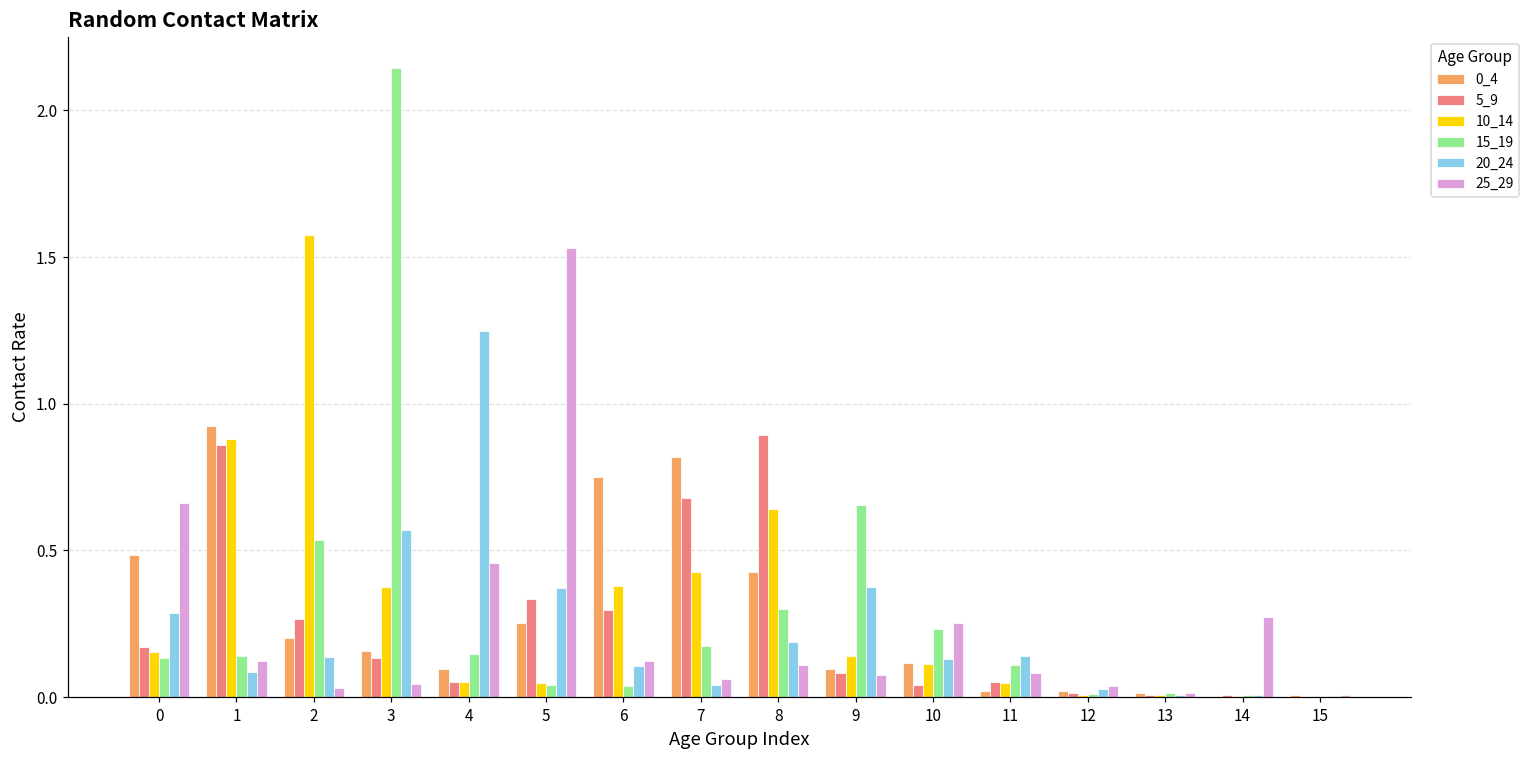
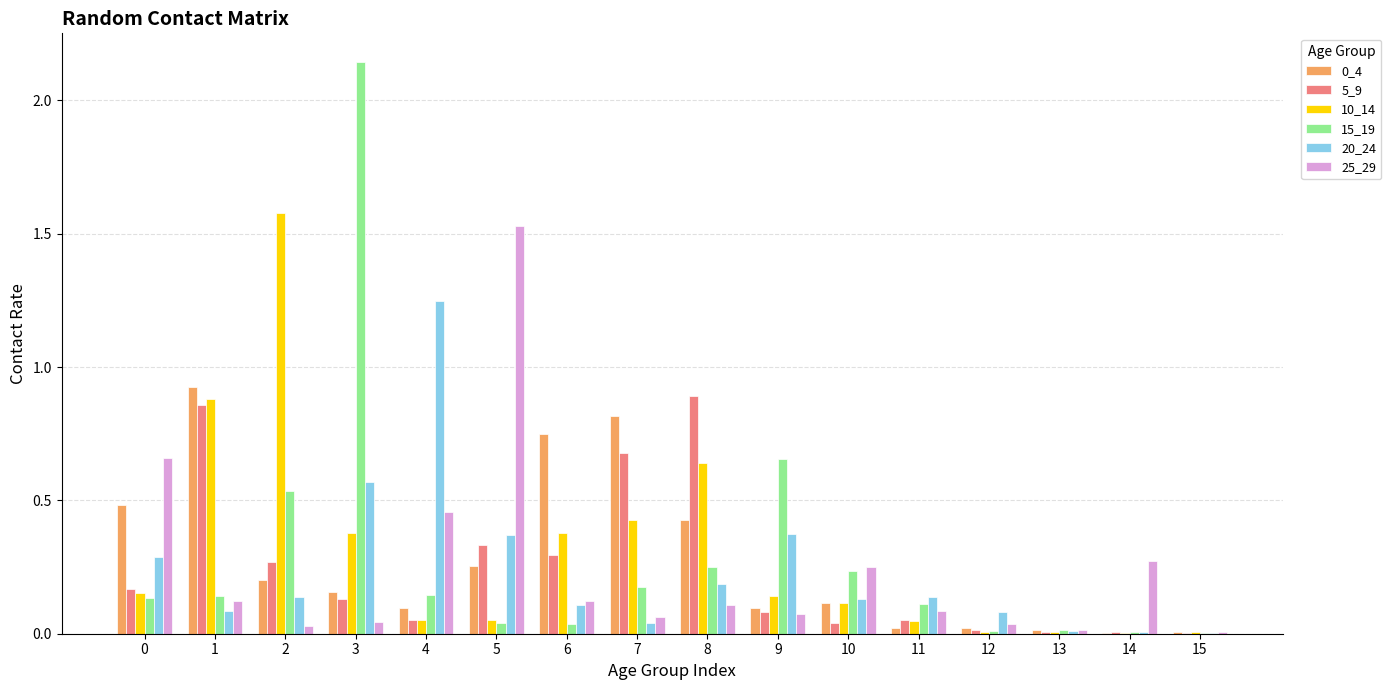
  {
    "10_14": {
      "0": 0.15,
      "1": 0.88,
      "2": 1.58,
      "3": 0.38,
      "4": 0.05,
      "5": 0.05,
      "6": 0.38,
      "7": 0.43,
      "8": 0.64,
      "9": 0.14,
      "10": 0.11,
      "11": 0.05
    },
    "15_19": {
      "0": 0.13,
      "1": 0.14,
      "2": 0.53,
      "3": 2.14,
      "4": 0.15,
      "5": 0.04,
      "6": 0.04,
      "7": 0.18,
-     "8": 0.30,
+     "8": 0.25,
      "9": 0.66,
      "10": 0.23,
      "11": 0.11,
      "12": 0.01,
      "13": 0.01
    },
    "20_24": {
      "0": 0.29,
      "1": 0.09,
      "2": 0.14,
      "3": 0.57,
      "4": 1.25,
      "5": 0.37,
      "6": 0.11,
      "7": 0.04,
      "8": 0.19,
      "9": 0.37,
      "10": 0.13,
      "11": 0.14,
-     "12": 0.03
+     "12": 0.08
    },
    "25_29": {
      "0": 0.66,
      "1": 0.12,
      "2": 0.03,
      "3": 0.04,
      "4": 0.46,
      "5": 1.53,
      "6": 0.12,
      "7": 0.06,
      "8": 0.11,
      "9": 0.07,
      "10": 0.25,
      "11": 0.08,
      "12": 0.04,
      "13": 0.01,
      "14": 0.27
    }
  }
